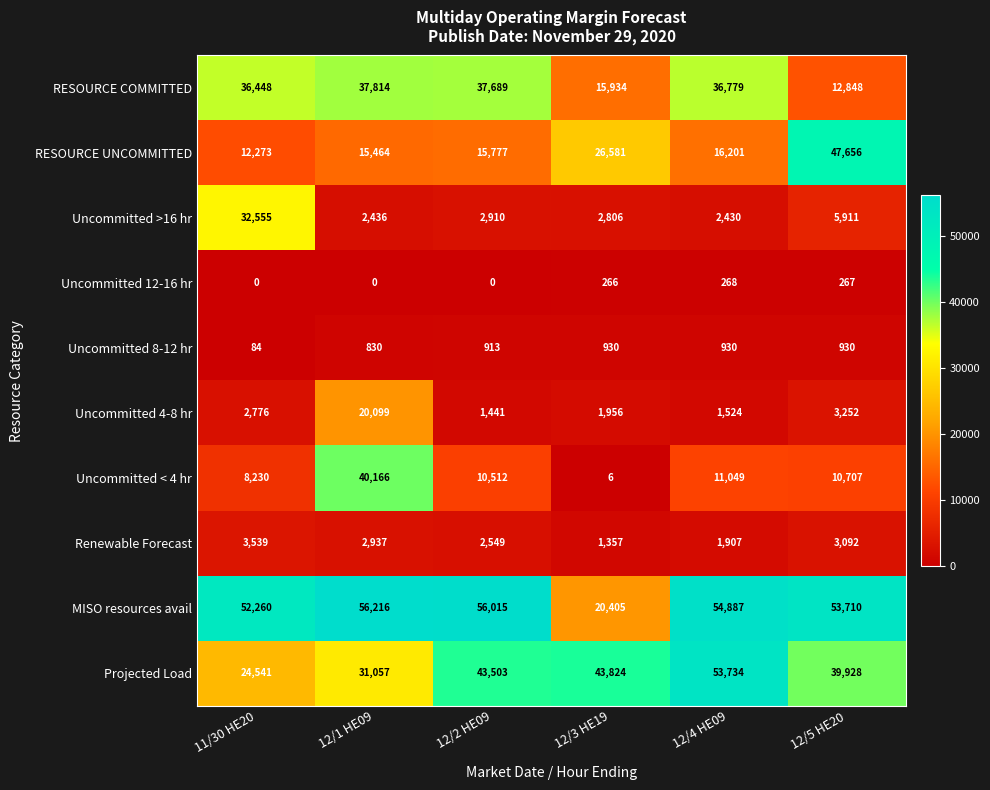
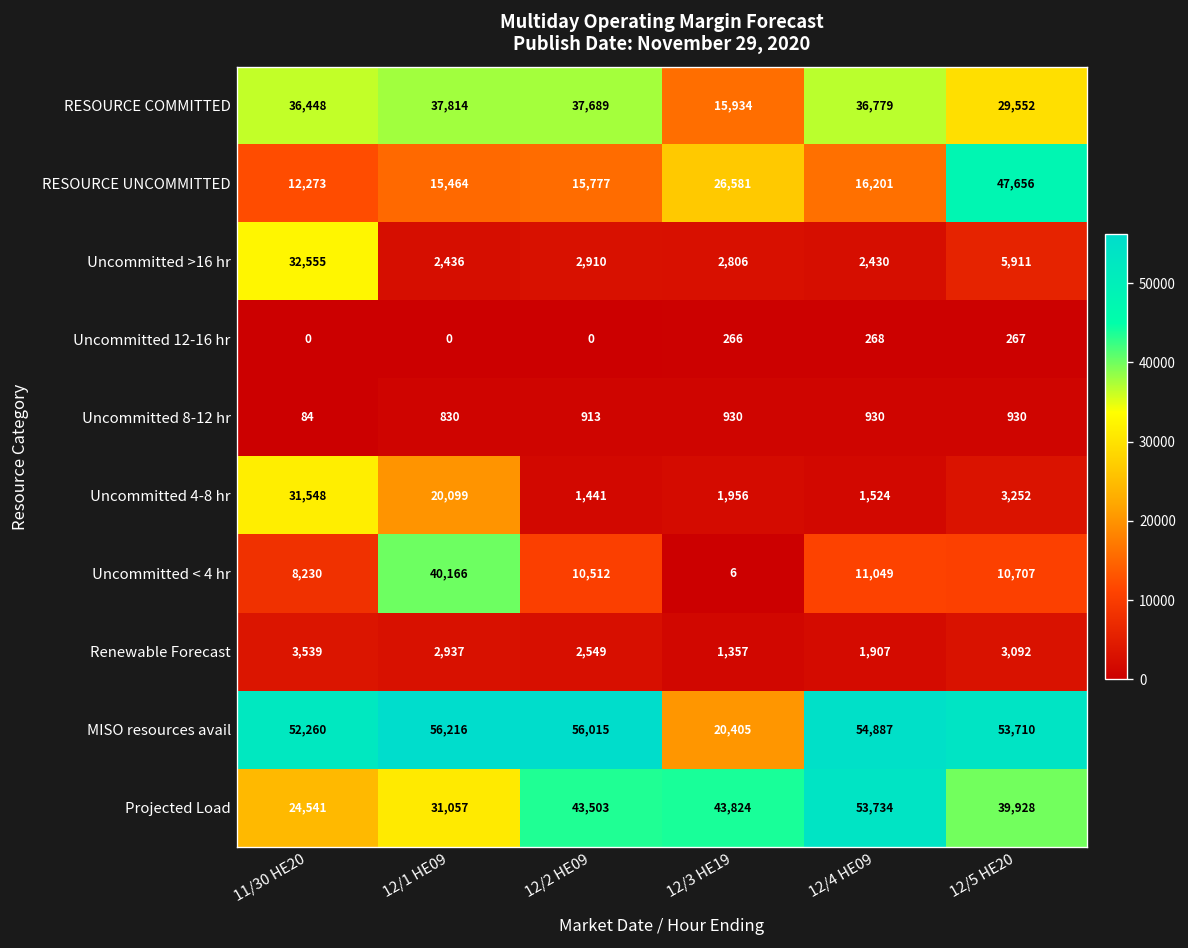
  {
    "RESOURCE COMMITTED": {
      "11/30 HE20": "36,448",
      "12/1 HE09": "37,814",
      "12/2 HE09": "37,689",
      "12/3 HE19": "15,934",
      "12/4 HE09": "36,779",
-     "12/5 HE20": "12,848"
+     "12/5 HE20": "29,552"
    },
    "RESOURCE UNCOMMITTED": {
      "11/30 HE20": "12,273",
      "12/1 HE09": "15,464",
      "12/2 HE09": "15,777",
      "12/3 HE19": "26,581",
      "12/4 HE09": "16,201",
      "12/5 HE20": "47,656"
    },
    "Uncommitted >16 hr": {
      "11/30 HE20": "32,555",
      "12/1 HE09": "2,436",
      "12/2 HE09": "2,910",
      "12/3 HE19": "2,806",
      "12/4 HE09": "2,430",
      "12/5 HE20": "5,911"
    },
    "Uncommitted 12-16 hr": {
      "11/30 HE20": "0",
      "12/1 HE09": "0",
      "12/2 HE09": "0",
      "12/3 HE19": "266",
      "12/4 HE09": "268",
      "12/5 HE20": "267"
    },
    "Uncommitted 8-12 hr": {
      "11/30 HE20": "84",
      "12/1 HE09": "830",
      "12/2 HE09": "913",
      "12/3 HE19": "930",
      "12/4 HE09": "930",
      "12/5 HE20": "930"
    },
    "Uncommitted 4-8 hr": {
-     "11/30 HE20": "2,776",
+     "11/30 HE20": "31,548",
      "12/1 HE09": "20,099",
      "12/2 HE09": "1,441",
      "12/3 HE19": "1,956",
      "12/4 HE09": "1,524",
      "12/5 HE20": "3,252"
    },
    "Uncommitted < 4 hr": {
      "11/30 HE20": "8,230",
      "12/1 HE09": "40,166",
      "12/2 HE09": "10,512",
      "12/3 HE19": "6",
      "12/4 HE09": "11,049",
      "12/5 HE20": "10,707"
    },
    "Renewable Forecast": {
      "11/30 HE20": "3,539",
      "12/1 HE09": "2,937",
      "12/2 HE09": "2,549",
      "12/3 HE19": "1,357",
      "12/4 HE09": "1,907",
      "12/5 HE20": "3,092"
    },
    "MISO resources avail": {
      "11/30 HE20": "52,260",
      "12/1 HE09": "56,216",
      "12/2 HE09": "56,015",
      "12/3 HE19": "20,405",
      "12/4 HE09": "54,887",
      "12/5 HE20": "53,710"
    },
    "Projected Load": {
      "11/30 HE20": "24,541",
      "12/1 HE09": "31,057",
      "12/2 HE09": "43,503",
      "12/3 HE19": "43,824",
      "12/4 HE09": "53,734",
      "12/5 HE20": "39,928"
    }
  }
